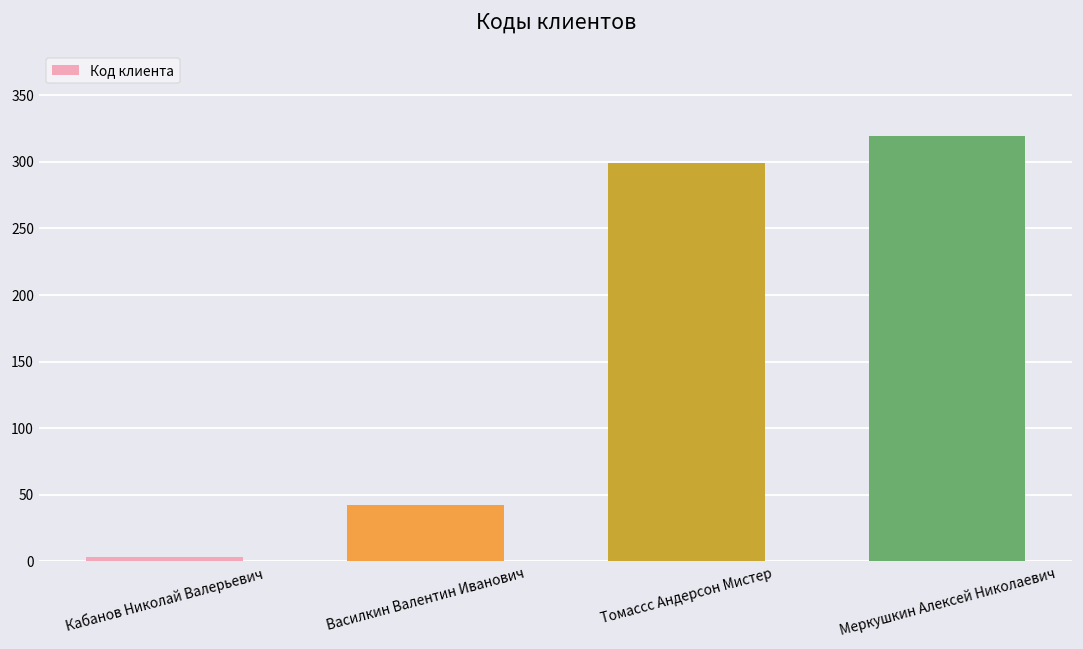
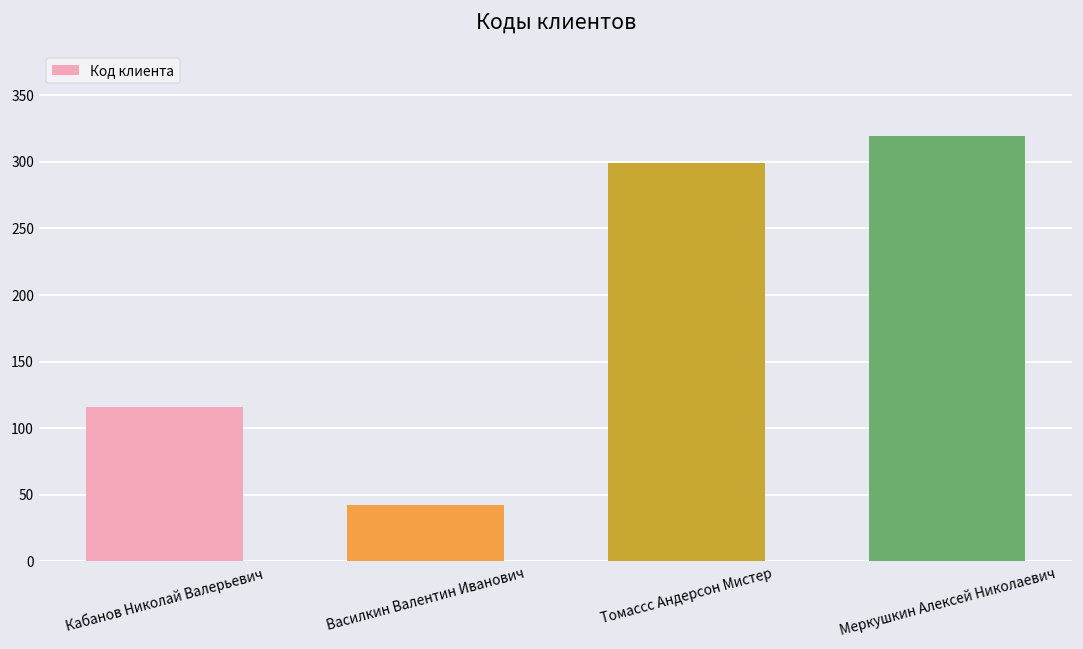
  {
-   "Кабанов Николай Валерьевич": 3,
+   "Кабанов Николай Валерьевич": 116,
    "Василкин Валентин Иванович": 42,
    "Томасcc Андерсон Мистер": 299,
    "Меркушкин Алексей Николаевич": 319
  }
